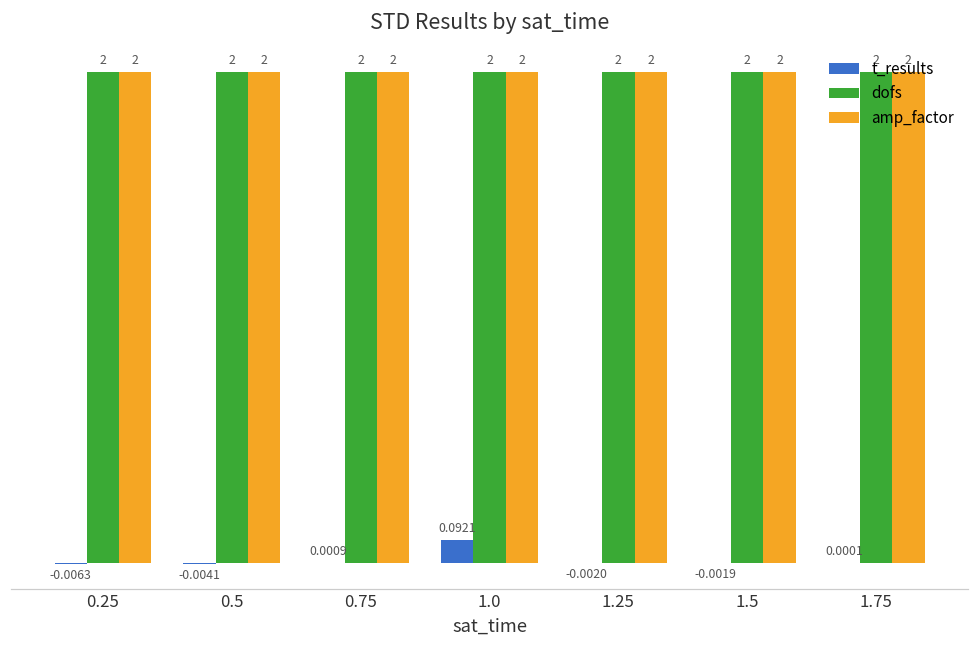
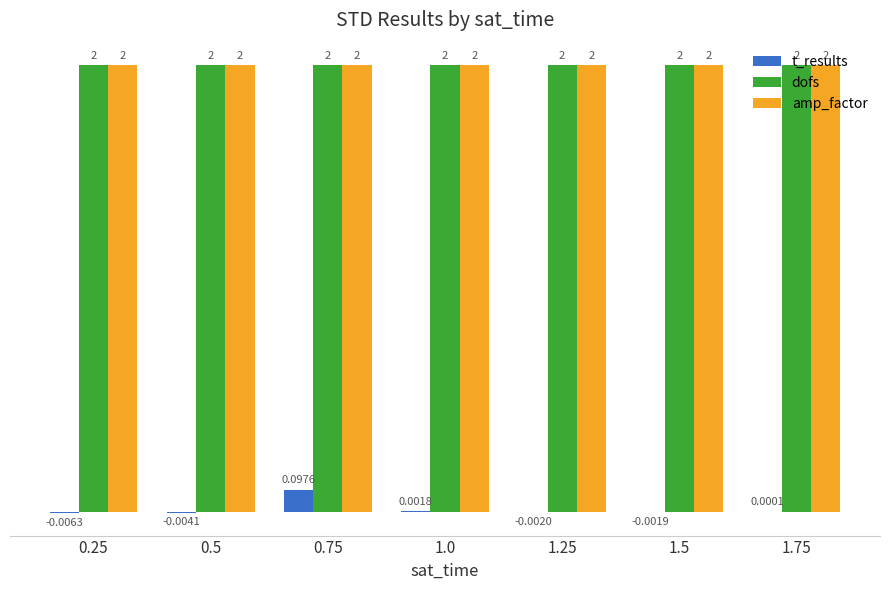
  {
    "t_results": {
      "0.25": -0.0063,
      "0.5": -0.0041,
-     "0.75": 0.0009,
-     "1.0": 0.0921,
+     "0.75": 0.0976,
+     "1.0": 0.0018,
      "1.25": -0.0020,
      "1.5": -0.0019,
      "1.75": 0.0001
    },
    "dofs": {
      "0.25": 2,
      "0.5": 2,
      "0.75": 2,
      "1.0": 2,
      "1.25": 2,
      "1.5": 2,
      "1.75": 2
    },
    "amp_factor": {
      "0.25": 2,
      "0.5": 2,
      "0.75": 2,
      "1.0": 2,
      "1.25": 2,
      "1.5": 2,
      "1.75": 2
    }
  }
